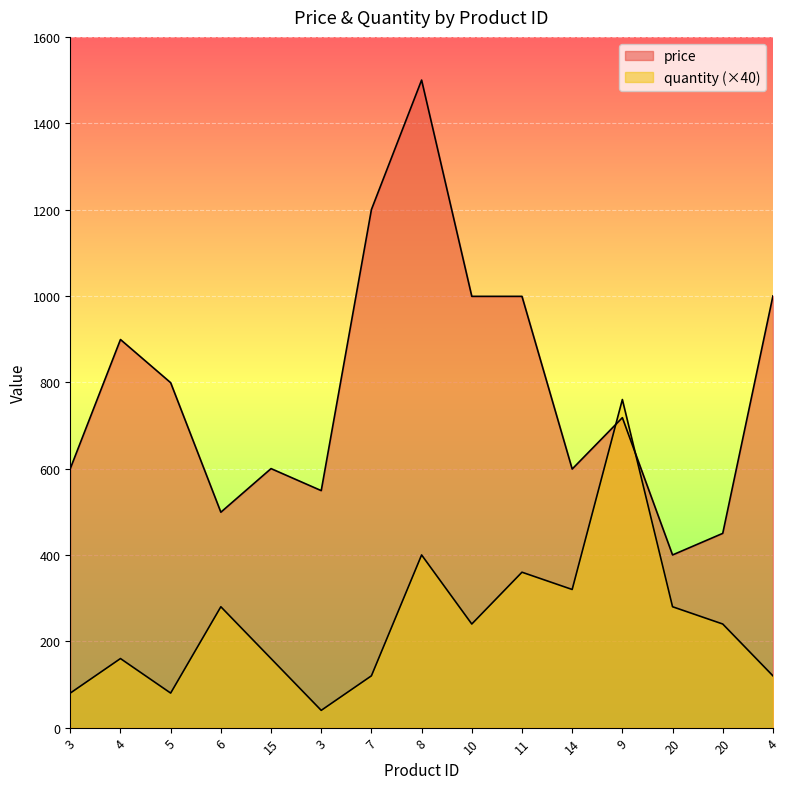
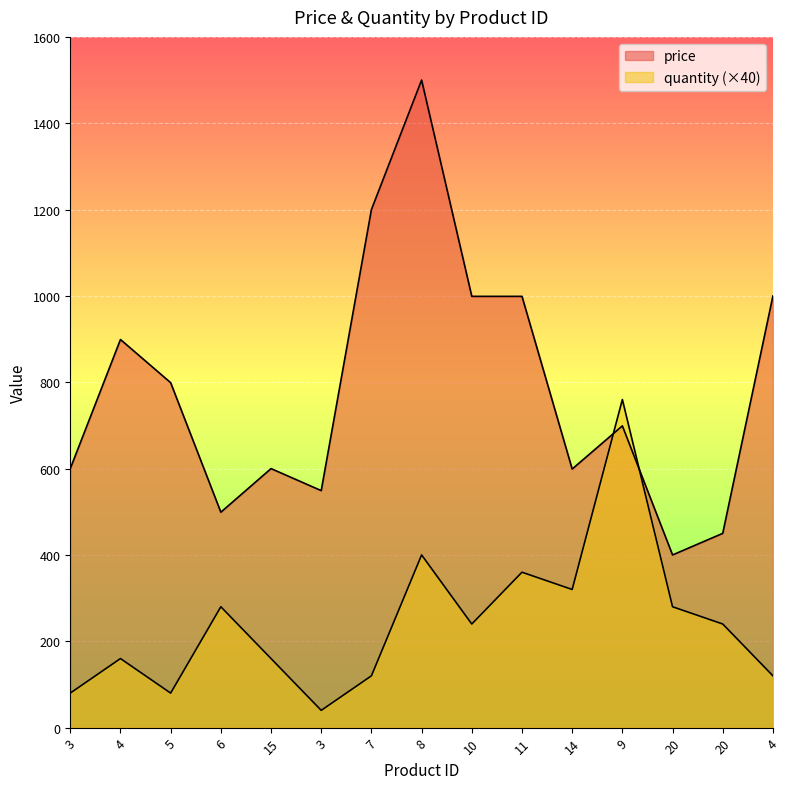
  {
    "price": {
      "5": 800,
      "6": 500,
      "15": 600,
      "7": 1200,
      "8": 1500,
      "10": 1000,
      "11": 1000,
      "14": 600,
-     "9": 720
+     "9": 700
    },
    "quantity (×40)": {
      "5": 80,
      "6": 280,
      "15": 160,
      "7": 120,
      "8": 400,
      "10": 240,
      "11": 360,
      "14": 320,
      "9": 760
    }
  }
